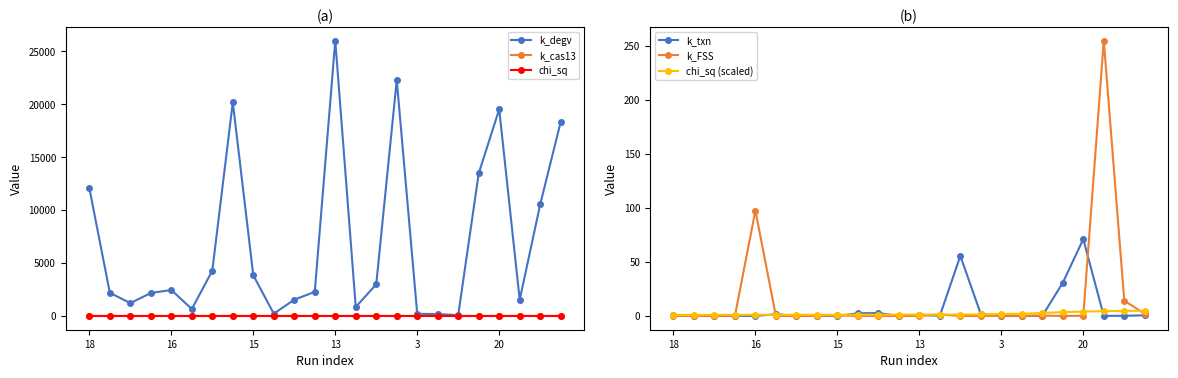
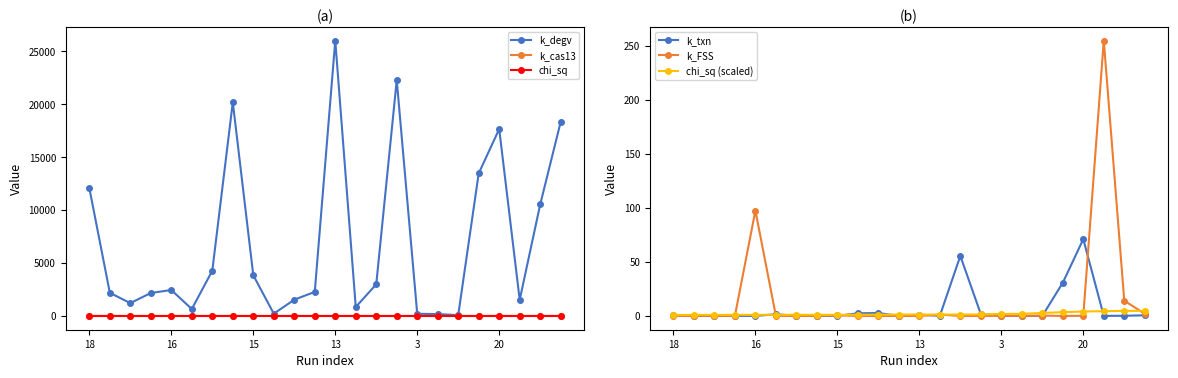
  {
    "(a)": {
      "k_degv": {
        "16": 2500,
-       "20": 19500
+       "20": 17700
      },
      "chi_sq": {
        "16": 0,
        "20": 0
      }
    },
    "(b)": {
      "k_txn": {
        "20": 71
      },
      "k_FSS": {
        "16": 98,
        "20": 0
      },
      "chi_sq (scaled)": {
        "20": 4
      }
    }
  }
